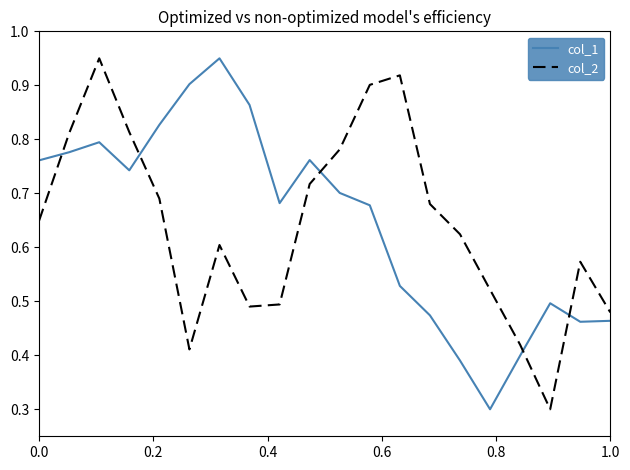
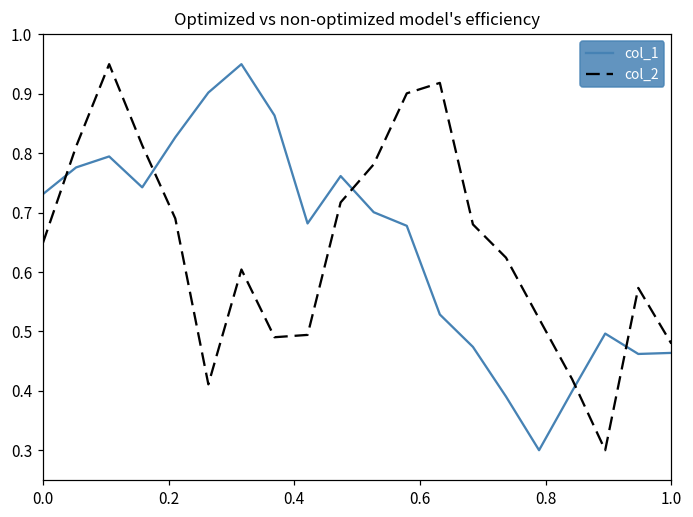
  {
    "col_1": {
-     "0.0": 0.76,
+     "0.0": 0.73,
      "1.0": 0.46
    },
    "col_2": {
      "0.0": 0.65,
      "1.0": 0.48
    }
  }
